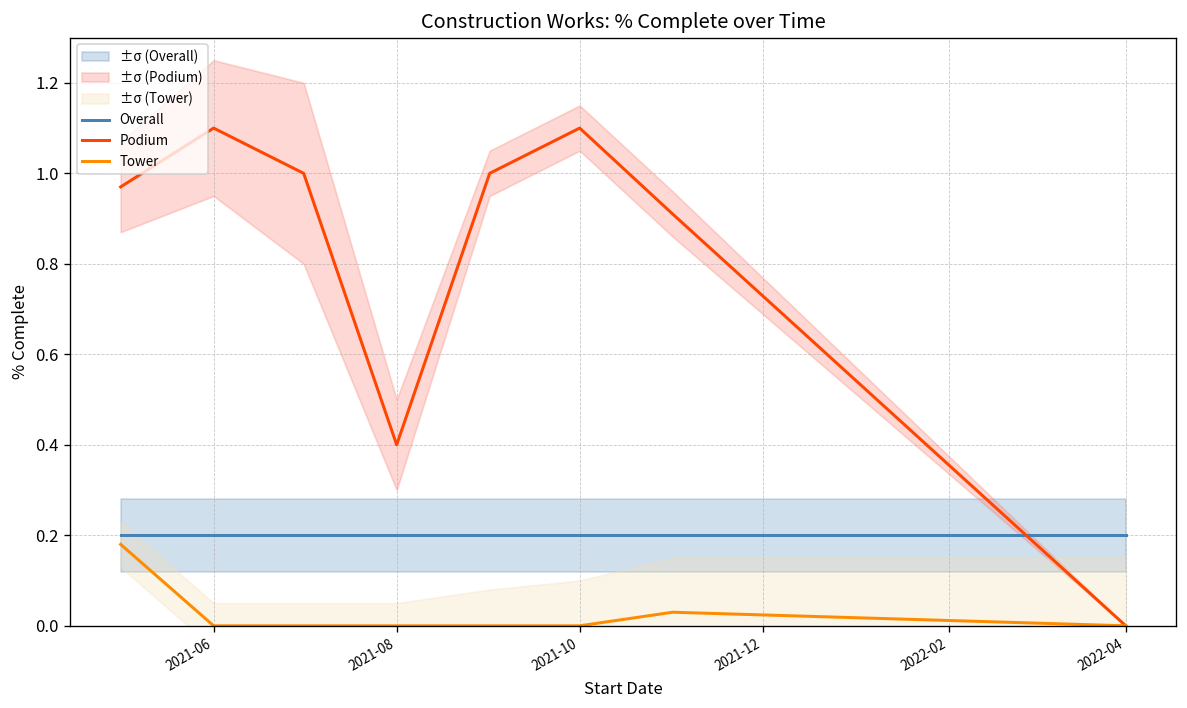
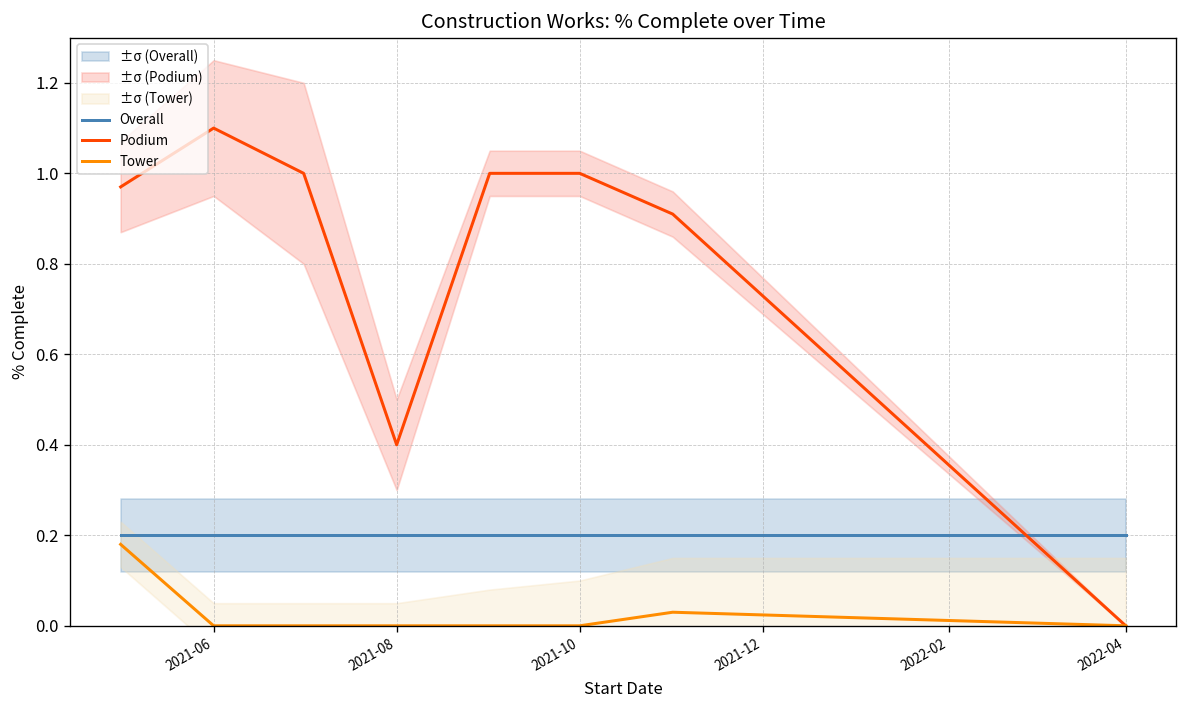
  {
    "Podium": {
      "2021-06": 1.1,
      "2021-08": 0.4,
-     "2021-10": 1.1
+     "2021-10": 1.0
    },
    "Tower": {
      "2021-06": 0.0,
      "2021-08": 0.0,
      "2021-10": 0.0
    }
  }
